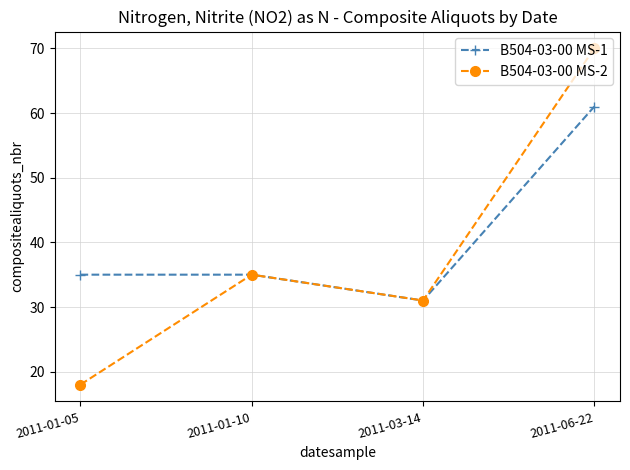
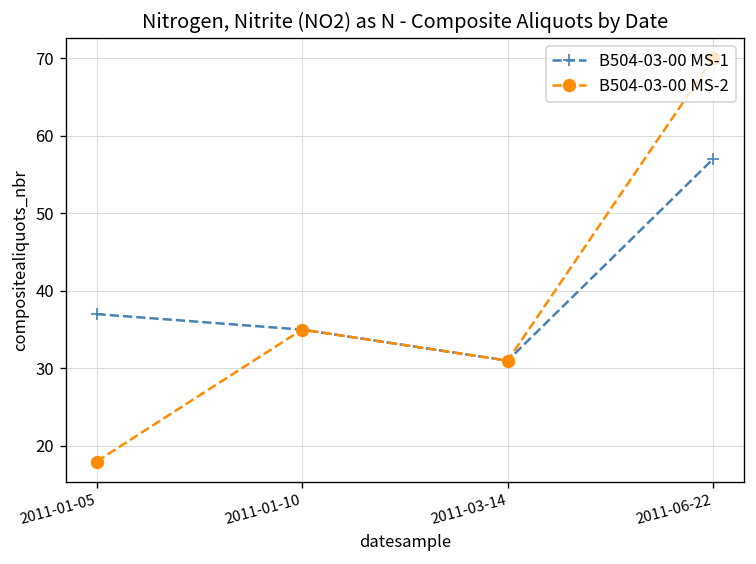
  {
    "B504-03-00 MS-1": {
-     "2011-01-05": 35,
-     "2011-06-22": 61
+     "2011-01-05": 37,
+     "2011-06-22": 57
    },
    "B504-03-00 MS-2": {
      "2011-01-05": 18
    }
  }
